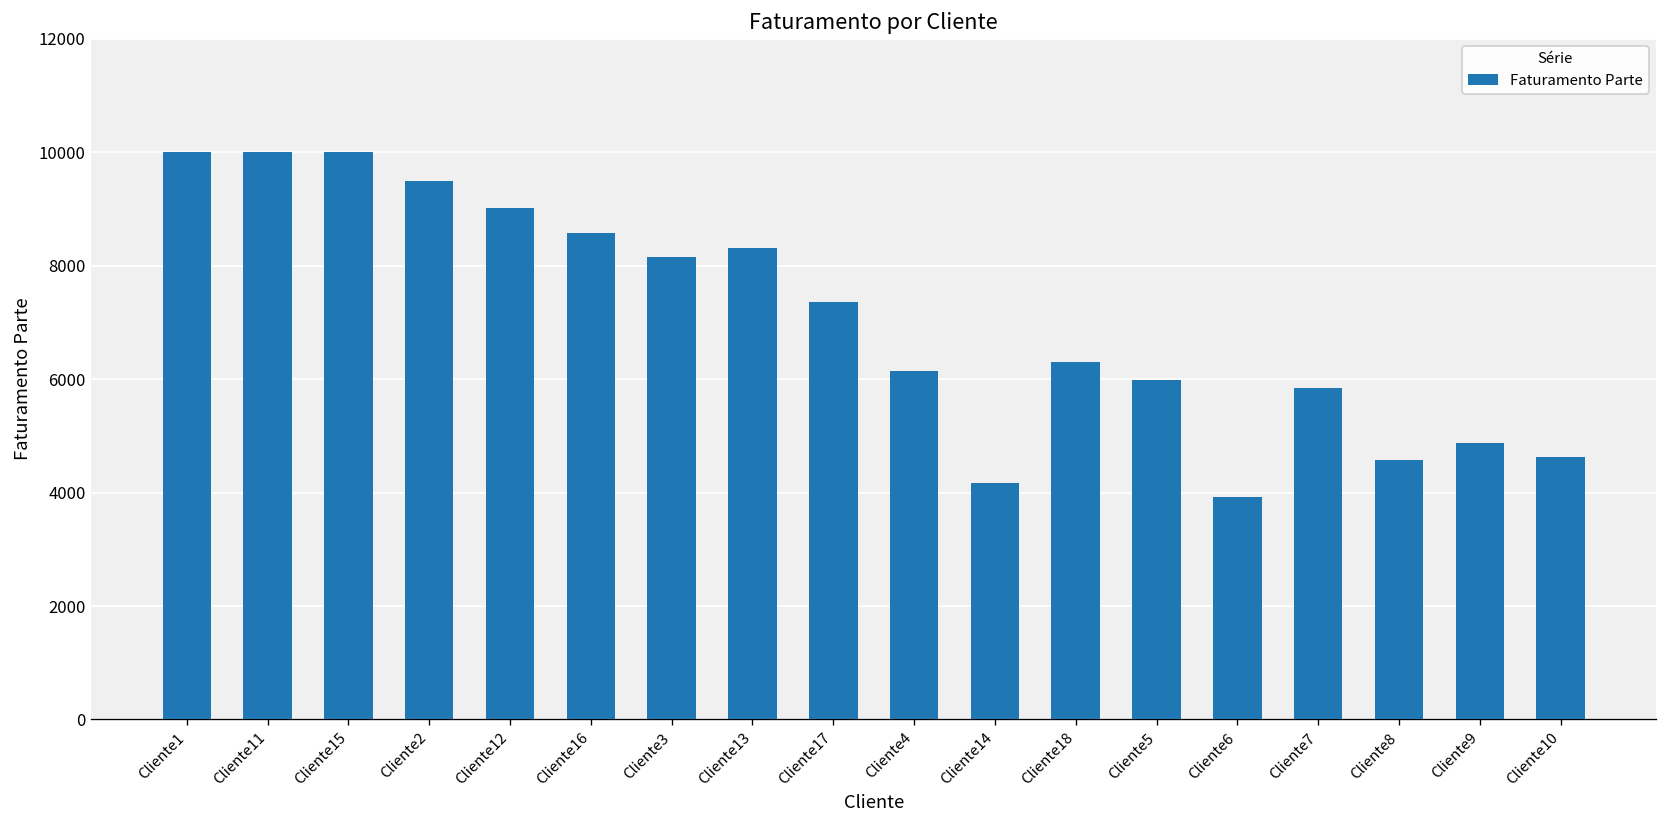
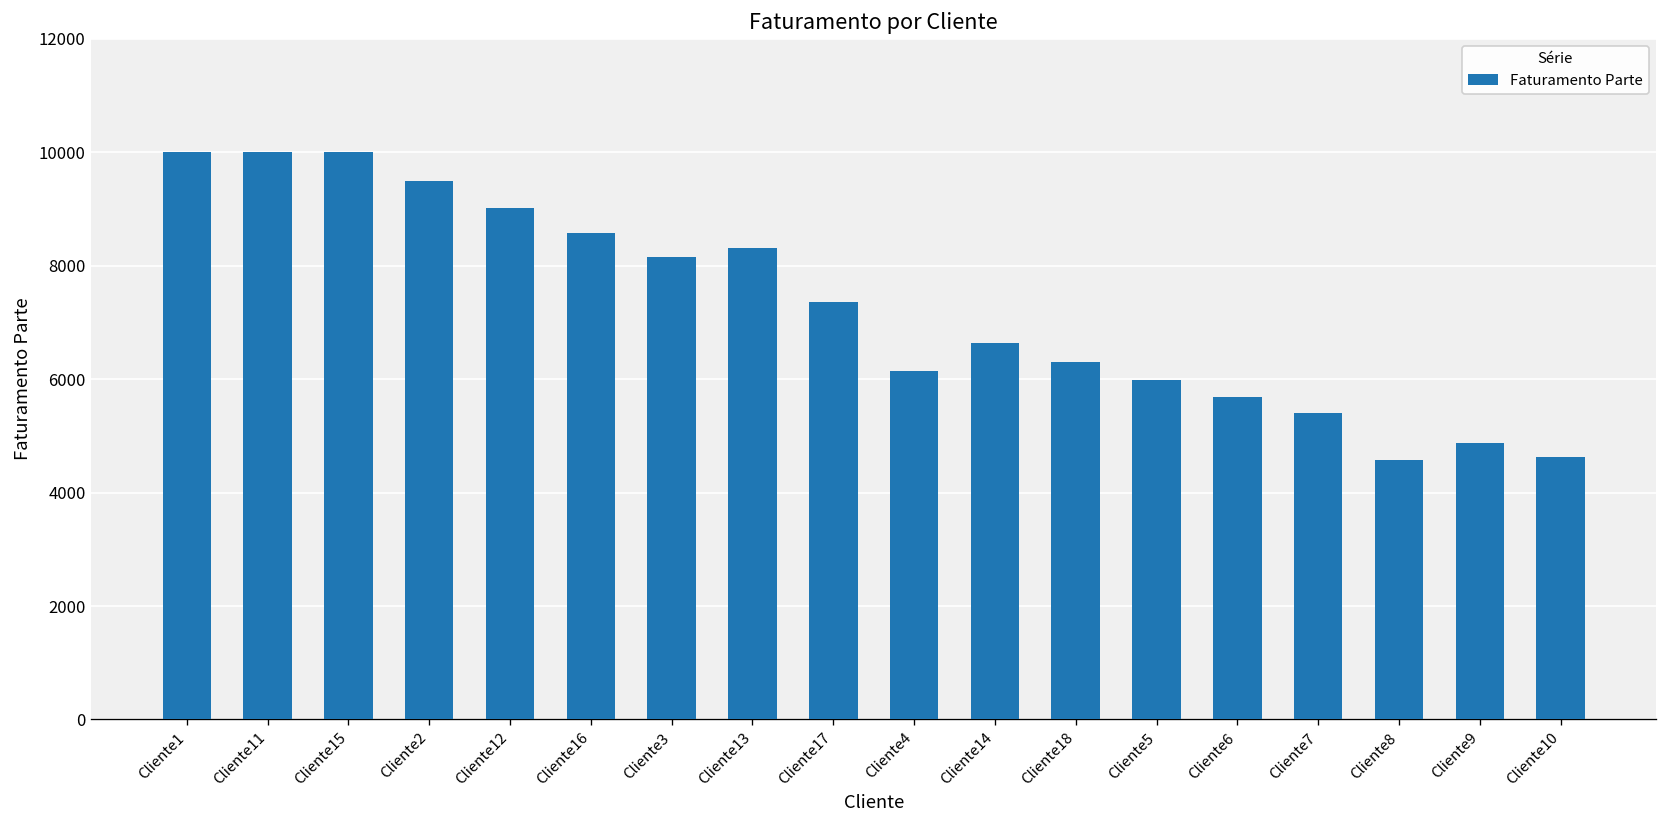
  {
    "Cliente1": 10000,
    "Cliente11": 10000,
    "Cliente15": 10000,
    "Cliente2": 9500,
    "Cliente12": 9000,
    "Cliente16": 8600,
    "Cliente3": 8100,
    "Cliente13": 8300,
    "Cliente17": 7400,
    "Cliente4": 6100,
-   "Cliente14": 4200,
+   "Cliente14": 6600,
    "Cliente18": 6300,
    "Cliente5": 6000,
-   "Cliente6": 3900,
-   "Cliente7": 5800,
+   "Cliente6": 5700,
+   "Cliente7": 5400,
    "Cliente8": 4600,
    "Cliente9": 4900,
    "Cliente10": 4600
  }
